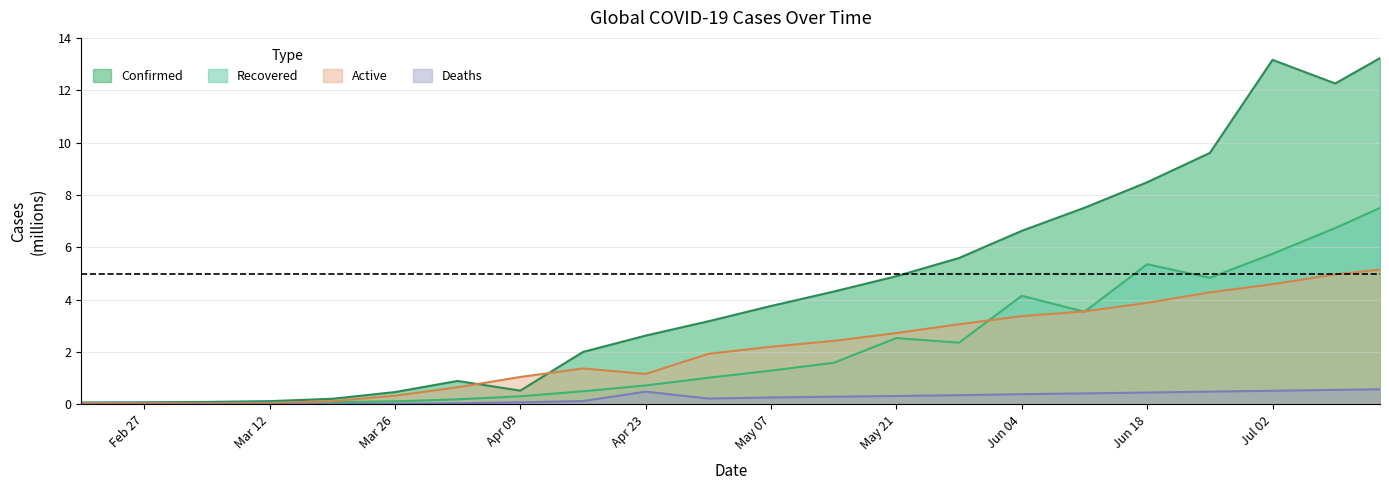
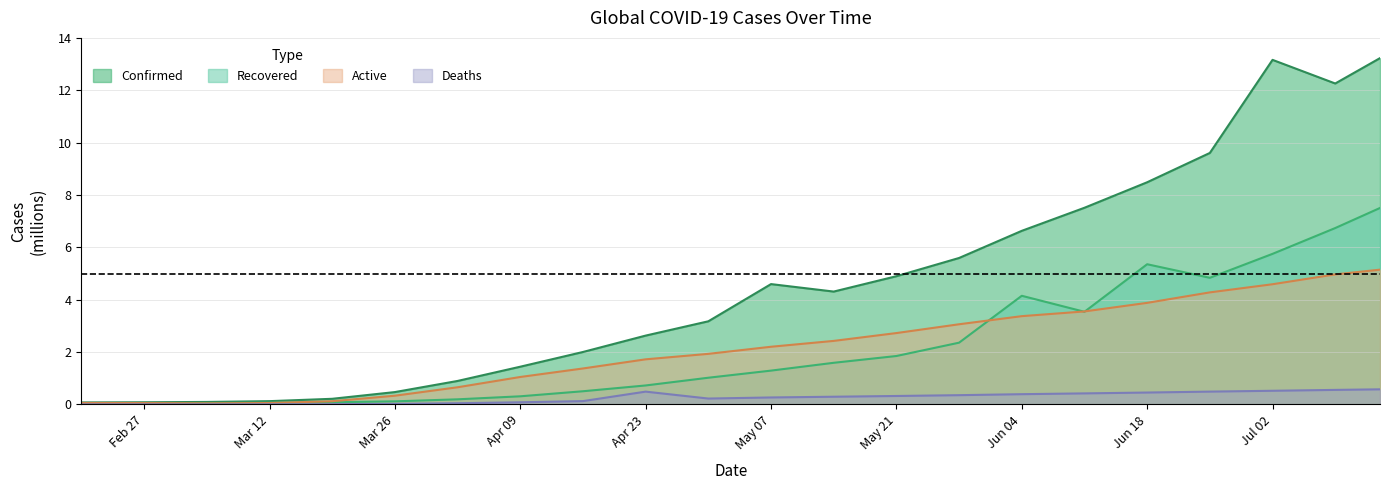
  {
    "Confirmed": {
      "Mar 26": 0.5,
-     "Apr 09": 0.5,
+     "Apr 09": 1.4,
      "Apr 23": 2.6,
-     "May 07": 3.8,
+     "May 07": 4.6,
      "May 21": 4.9,
      "Jun 04": 6.6,
      "Jun 18": 8.5,
      "Jul 02": 13.2
    },
    "Recovered": {
      "Mar 26": 0.1,
      "Apr 09": 0.3,
      "Apr 23": 0.7,
      "May 07": 1.3,
-     "May 21": 2.5,
+     "May 21": 1.8,
      "Jun 04": 4.1,
      "Jun 18": 5.4,
      "Jul 02": 5.8
    },
    "Active": {
      "Mar 26": 0.3,
      "Apr 09": 1.0,
-     "Apr 23": 1.2,
+     "Apr 23": 1.7,
      "May 07": 2.2,
      "May 21": 2.7,
      "Jun 04": 3.4,
      "Jun 18": 3.9,
      "Jul 02": 4.6
    },
    "Deaths": {
      "Mar 26": 0.0,
      "Apr 09": 0.1,
      "Apr 23": 0.5,
      "May 07": 0.3,
      "May 21": 0.3,
      "Jun 04": 0.4,
      "Jun 18": 0.5,
      "Jul 02": 0.5
    }
  }
